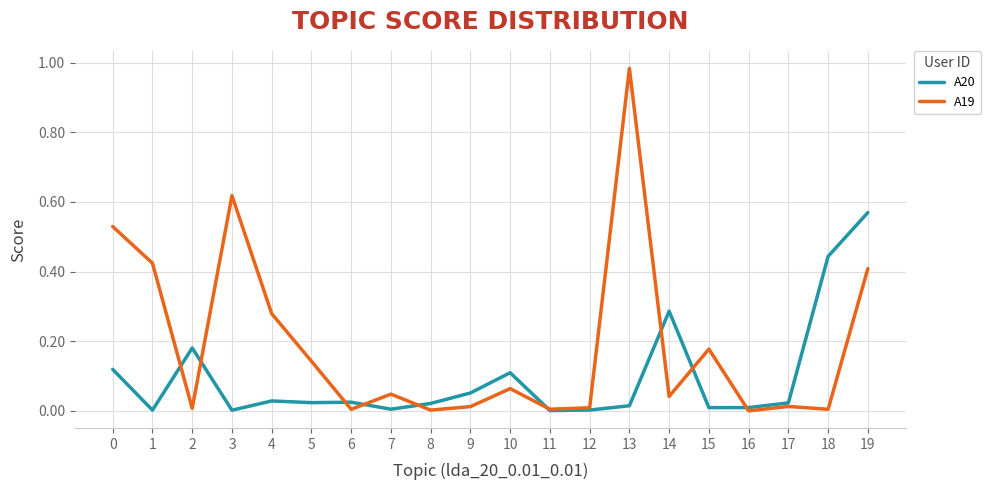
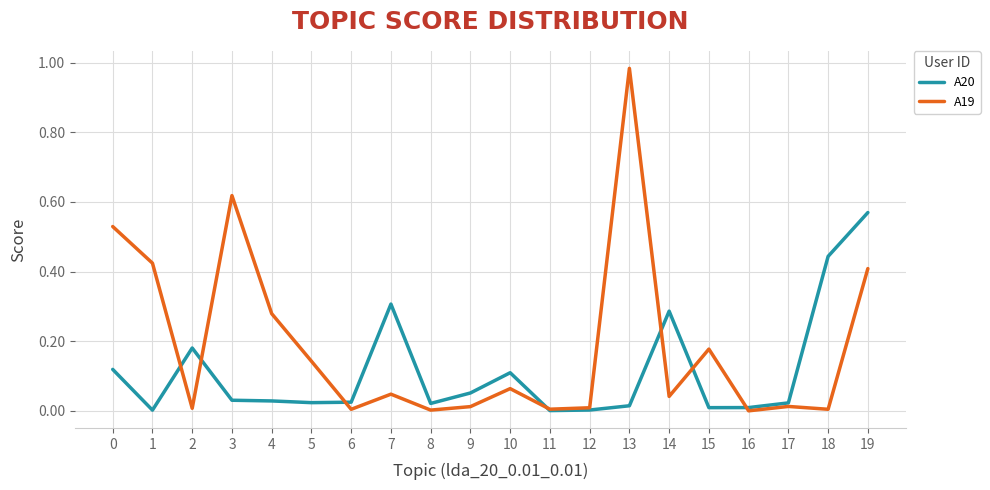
  {
    "A20": {
      "0": 0.12,
      "1": 0.00,
      "2": 0.18,
-     "3": 0.00,
+     "3": 0.03,
      "4": 0.03,
      "5": 0.02,
      "6": 0.02,
-     "7": 0.00,
+     "7": 0.31,
      "8": 0.02,
      "9": 0.05,
      "10": 0.11,
      "13": 0.01,
      "14": 0.29,
      "15": 0.01,
      "16": 0.01,
      "17": 0.02,
      "18": 0.44,
      "19": 0.57
    },
    "A19": {
      "0": 0.53,
      "1": 0.42,
      "2": 0.01,
      "3": 0.62,
      "4": 0.28,
      "5": 0.14,
      "6": 0.00,
      "7": 0.05,
      "8": 0.00,
      "9": 0.01,
      "10": 0.06,
      "13": 0.98,
      "14": 0.04,
      "15": 0.18,
      "16": 0.00,
      "17": 0.01,
      "18": 0.00,
      "19": 0.41
    }
  }
